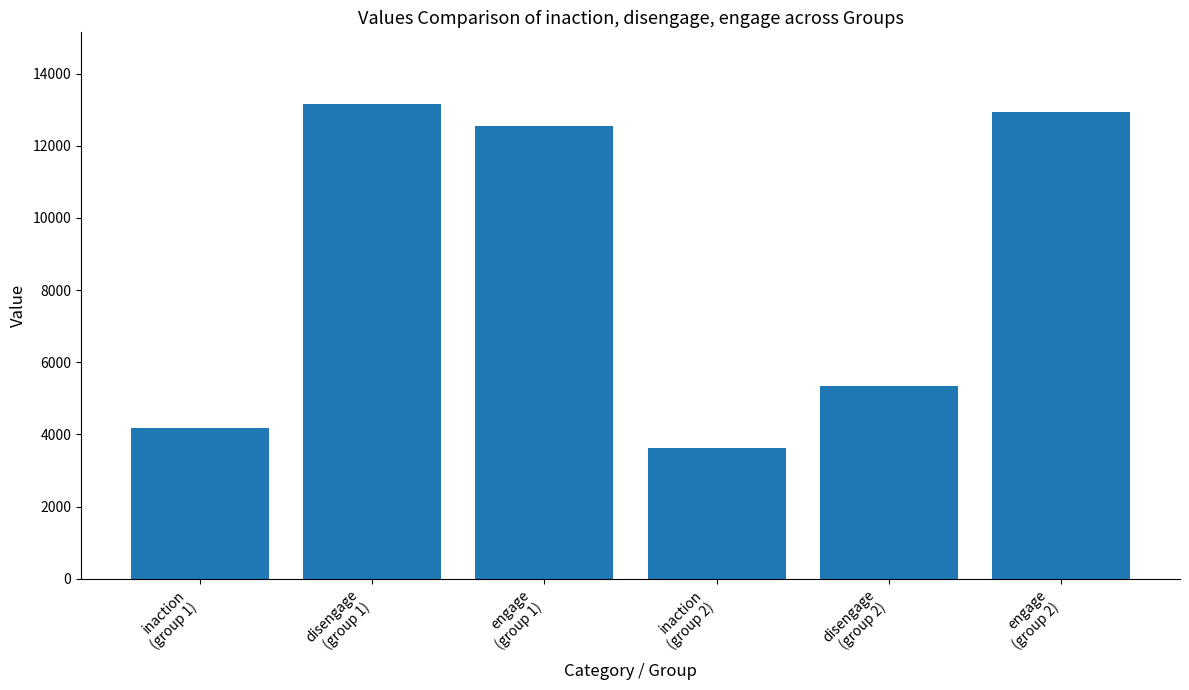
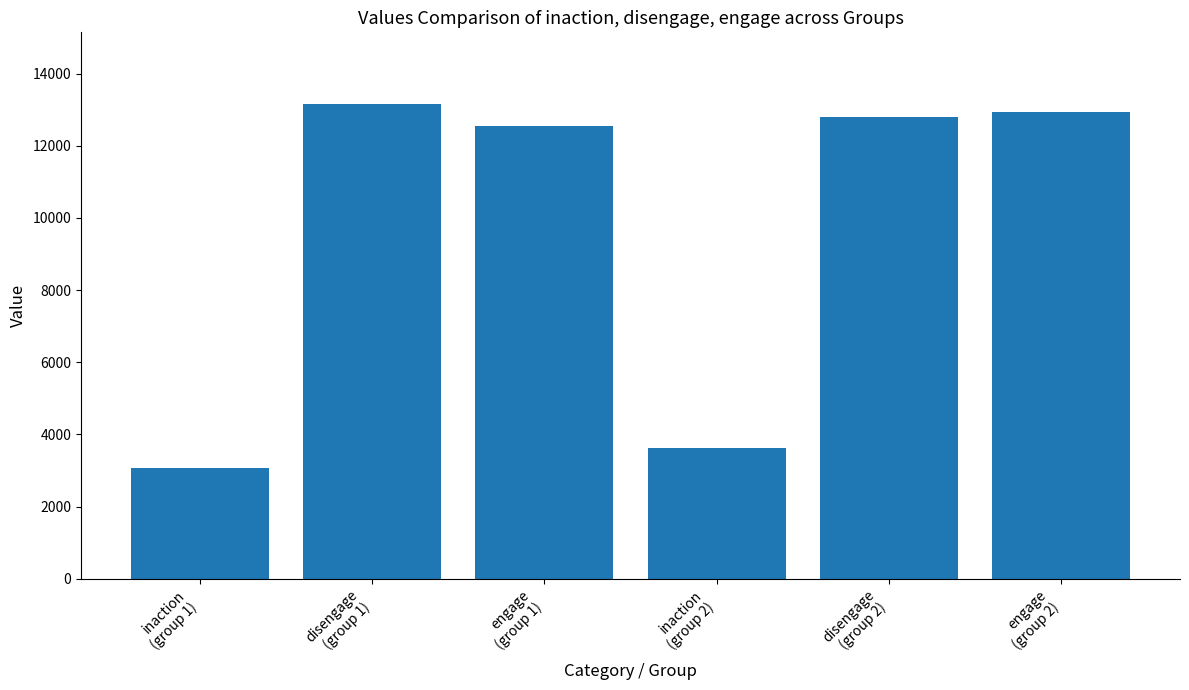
  {
-   "inaction (group 1)": 4200,
+   "inaction (group 1)": 3100,
    "disengage (group 1)": 13200,
    "engage (group 1)": 12500,
    "inaction (group 2)": 3600,
-   "disengage (group 2)": 5300,
+   "disengage (group 2)": 12800,
    "engage (group 2)": 13000
  }
